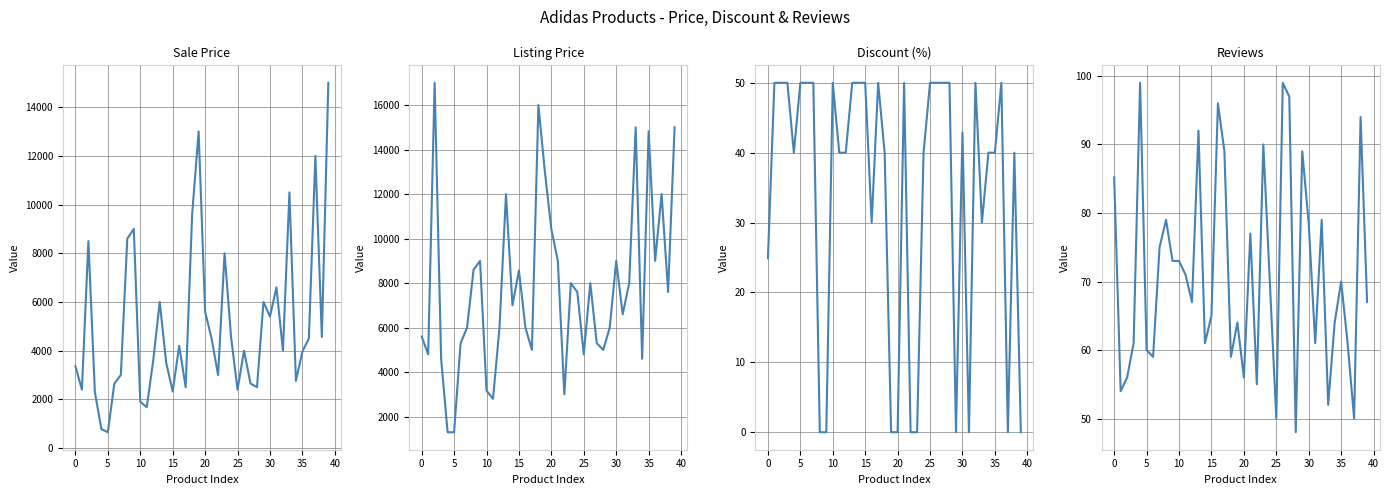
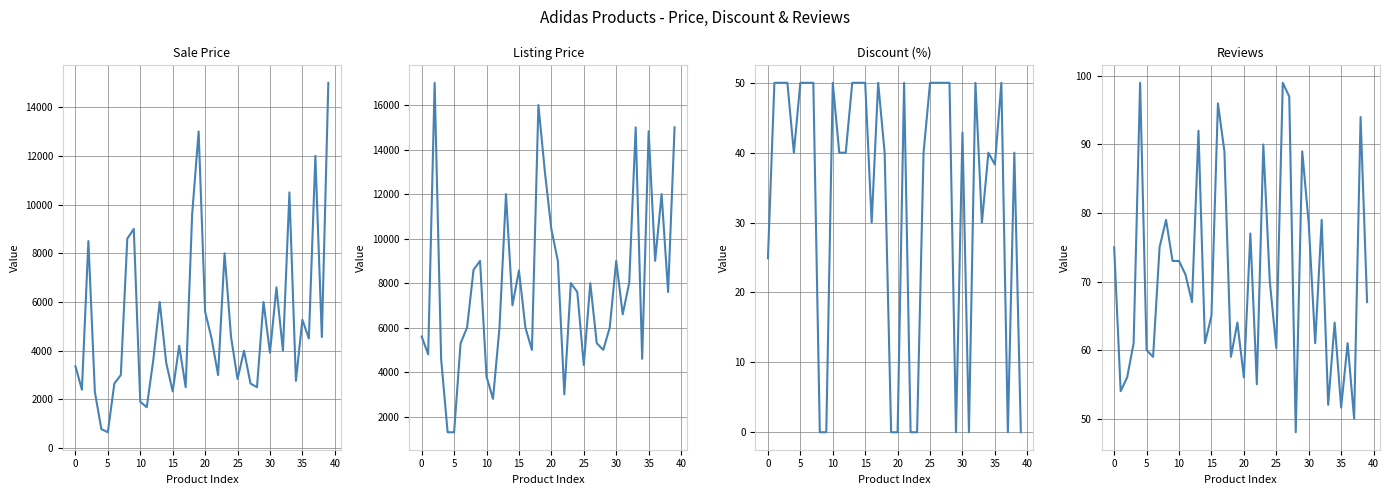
  {
    "Sale Price": {
      "0": 3400,
      "5": 600,
      "10": 1900,
      "15": 2300,
      "20": 5600,
-     "25": 2400,
-     "30": 5400,
-     "35": 4000
+     "25": 2800,
+     "30": 3900,
+     "35": 5300
    },
    "Listing Price": {
      "0": 5600,
      "5": 1300,
-     "10": 3200,
+     "10": 3800,
      "15": 8600,
      "20": 10400,
-     "25": 4800,
+     "25": 4300,
      "30": 9000,
      "35": 14800
    },
    "Discount (%)": {
      "0": 25,
      "5": 50,
      "10": 50,
      "15": 50,
      "20": 0,
      "25": 50,
      "30": 43,
-     "35": 40
+     "35": 38
    },
    "Reviews": {
-     "0": 85,
+     "0": 75,
      "5": 60,
      "10": 73,
      "15": 65,
      "20": 56,
-     "25": 50,
+     "25": 60,
      "30": 79,
-     "35": 70
+     "35": 52
    }
  }
